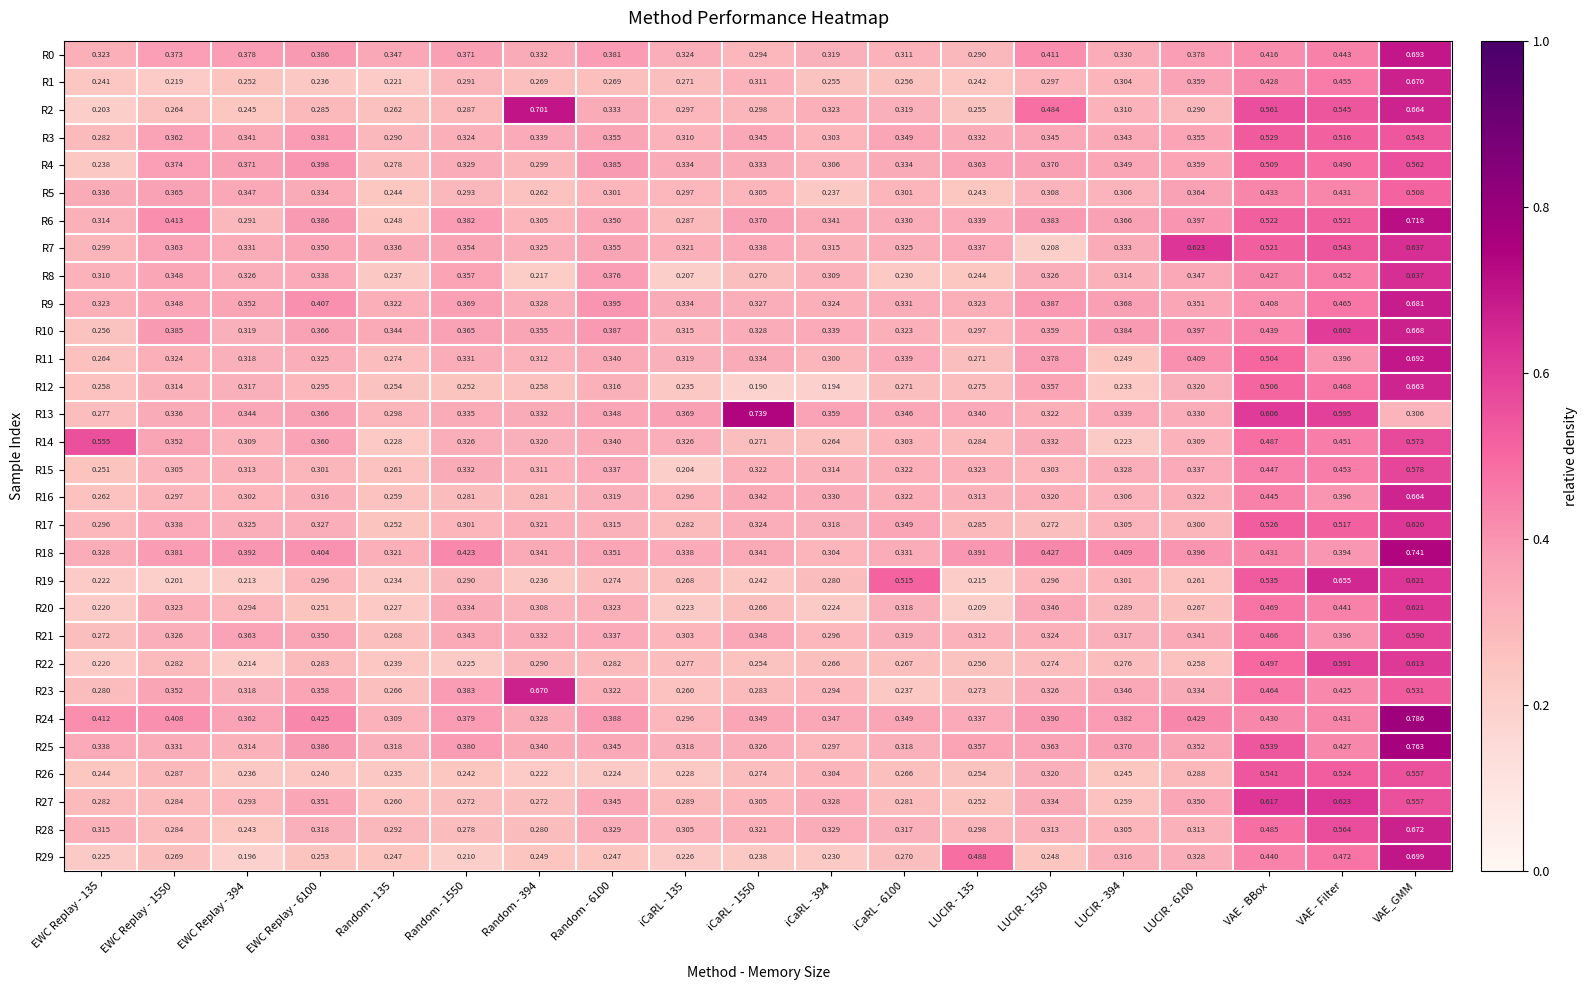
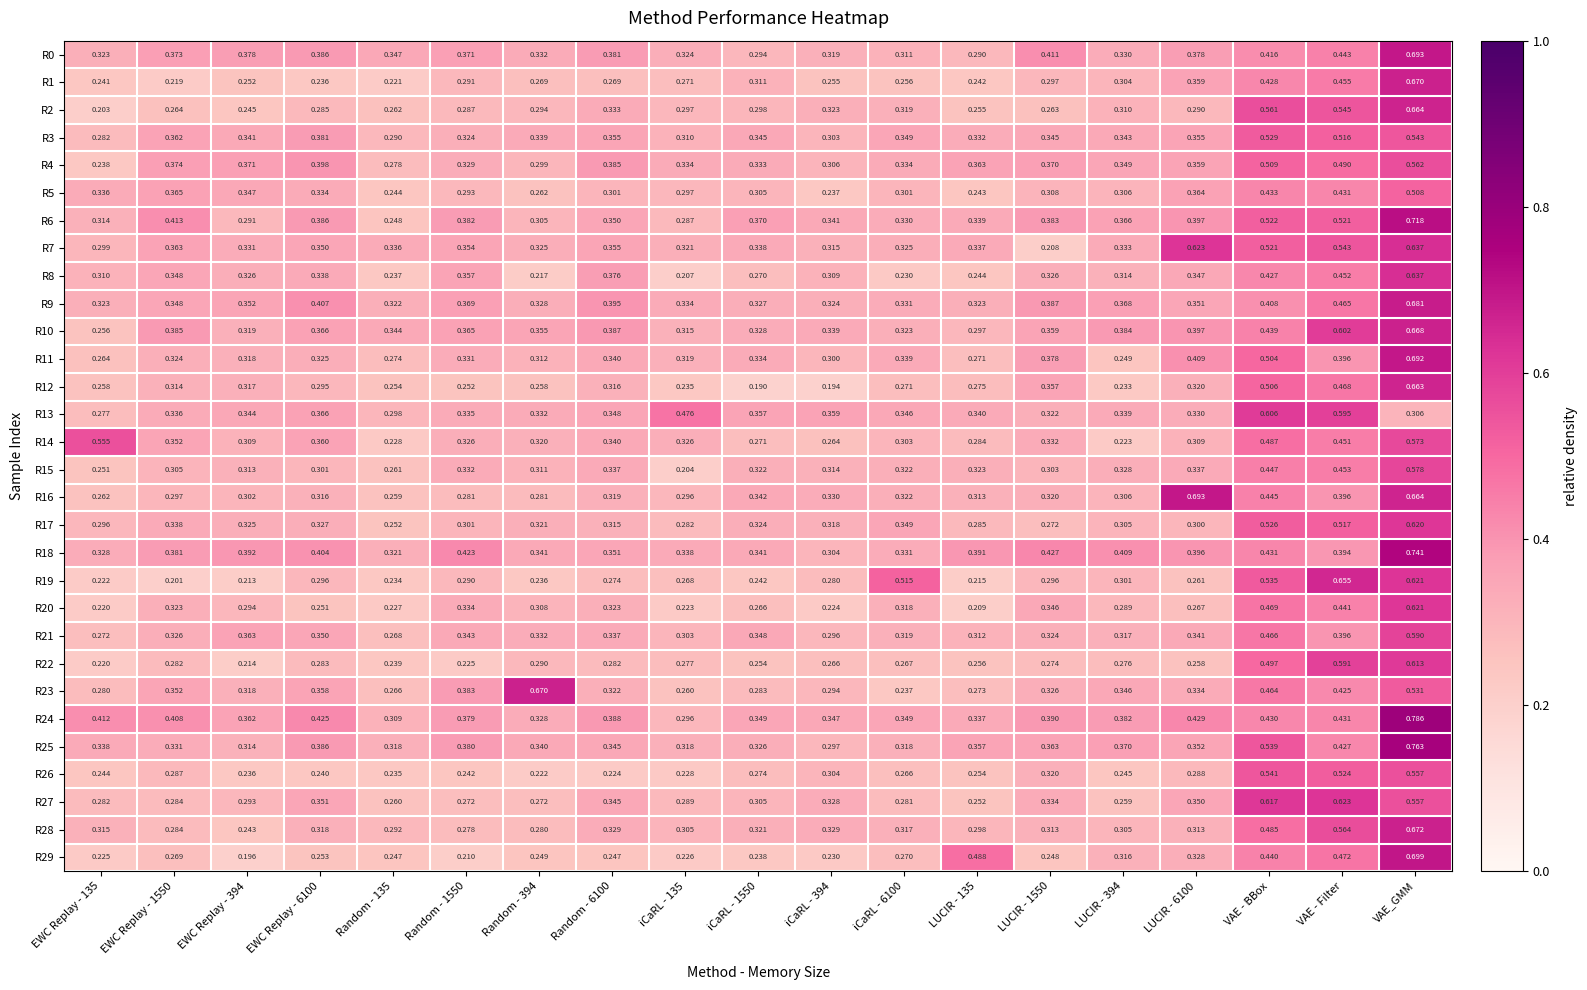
  {
    "R2": {
      "EWC Replay - 135": 0.203,
      "EWC Replay - 1550": 0.264,
      "EWC Replay - 394": 0.245,
      "EWC Replay - 6100": 0.285,
      "Random - 135": 0.262,
      "Random - 1550": 0.287,
-     "Random - 394": 0.701,
+     "Random - 394": 0.294,
      "Random - 6100": 0.333,
      "iCaRL - 135": 0.297,
      "iCaRL - 1550": 0.298,
      "iCaRL - 394": 0.323,
      "iCaRL - 6100": 0.319,
      "LUCIR - 135": 0.255,
-     "LUCIR - 1550": 0.484,
+     "LUCIR - 1550": 0.263,
      "LUCIR - 394": 0.310,
      "LUCIR - 6100": 0.290,
      "VAE - BBox": 0.561,
      "VAE - Filter": 0.545,
      "VAE_GMM": 0.664
    },
    "R13": {
      "EWC Replay - 135": 0.277,
      "EWC Replay - 1550": 0.336,
      "EWC Replay - 394": 0.344,
      "EWC Replay - 6100": 0.366,
      "Random - 135": 0.298,
      "Random - 1550": 0.335,
      "Random - 394": 0.332,
      "Random - 6100": 0.348,
-     "iCaRL - 135": 0.369,
-     "iCaRL - 1550": 0.739,
+     "iCaRL - 135": 0.476,
+     "iCaRL - 1550": 0.357,
      "iCaRL - 394": 0.359,
      "iCaRL - 6100": 0.346,
      "LUCIR - 135": 0.340,
      "LUCIR - 1550": 0.322,
      "LUCIR - 394": 0.339,
      "LUCIR - 6100": 0.330,
      "VAE - BBox": 0.606,
      "VAE - Filter": 0.595,
      "VAE_GMM": 0.306
    },
    "R16": {
      "EWC Replay - 135": 0.262,
      "EWC Replay - 1550": 0.297,
      "EWC Replay - 394": 0.302,
      "EWC Replay - 6100": 0.316,
      "Random - 135": 0.259,
      "Random - 1550": 0.281,
      "Random - 394": 0.281,
      "Random - 6100": 0.319,
      "iCaRL - 135": 0.296,
      "iCaRL - 1550": 0.342,
      "iCaRL - 394": 0.330,
      "iCaRL - 6100": 0.322,
      "LUCIR - 135": 0.313,
      "LUCIR - 1550": 0.320,
      "LUCIR - 394": 0.306,
-     "LUCIR - 6100": 0.322,
+     "LUCIR - 6100": 0.693,
      "VAE - BBox": 0.445,
      "VAE - Filter": 0.396,
      "VAE_GMM": 0.664
    }
  }
